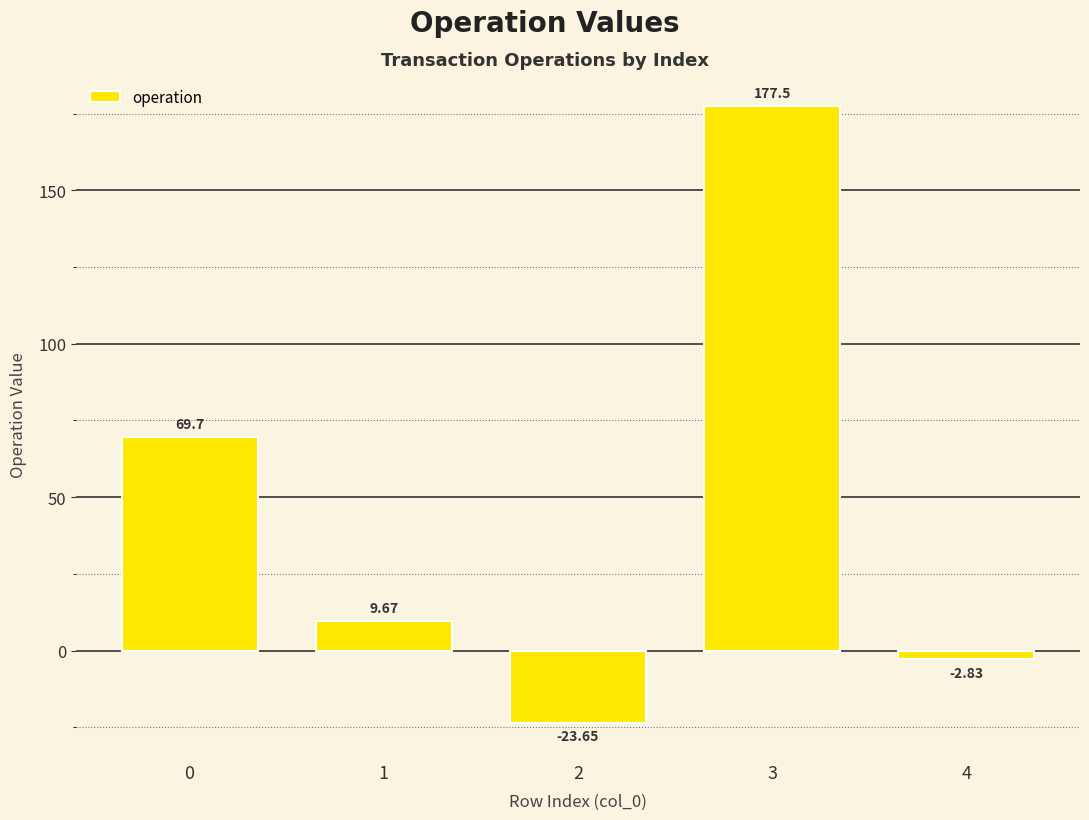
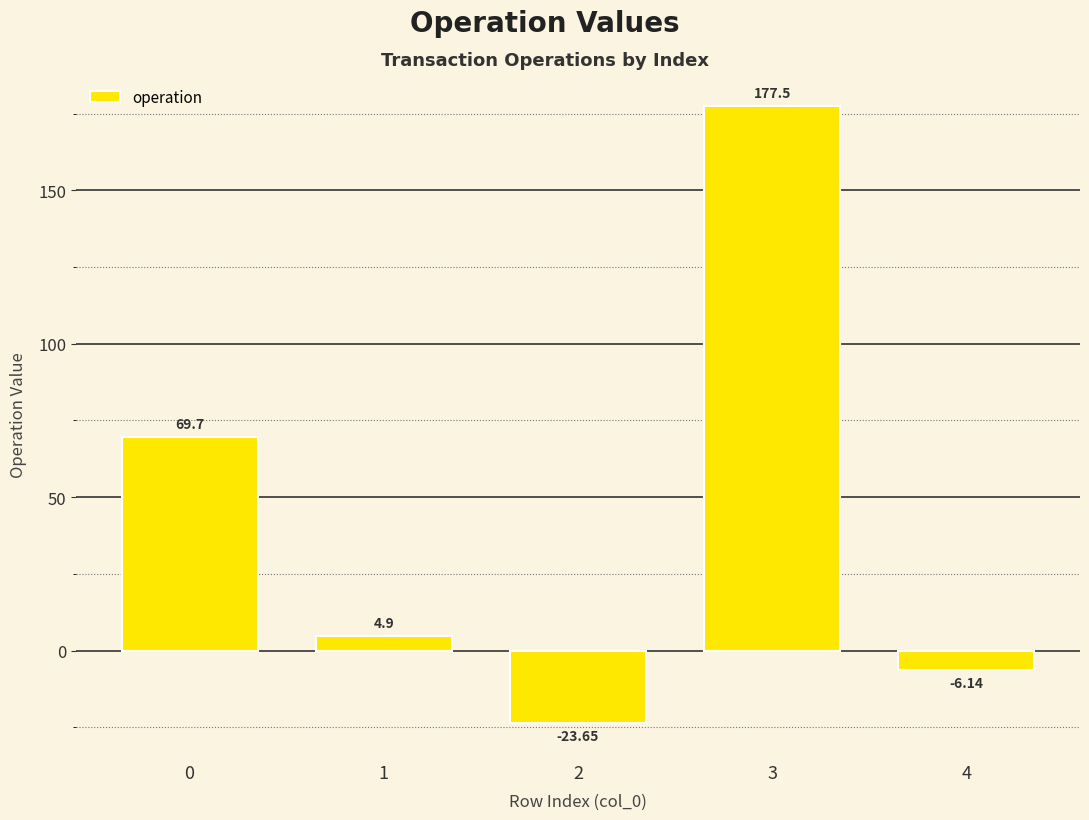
  {
    "0": 69.7,
-   "1": 9.67,
+   "1": 4.9,
    "2": -23.65,
    "3": 177.5,
-   "4": -2.83
+   "4": -6.14
  }
